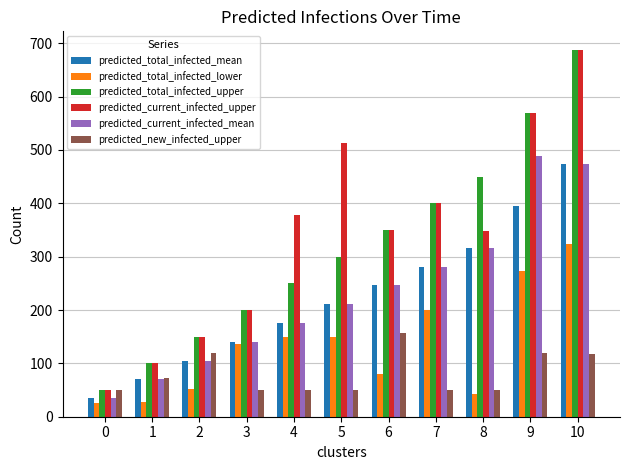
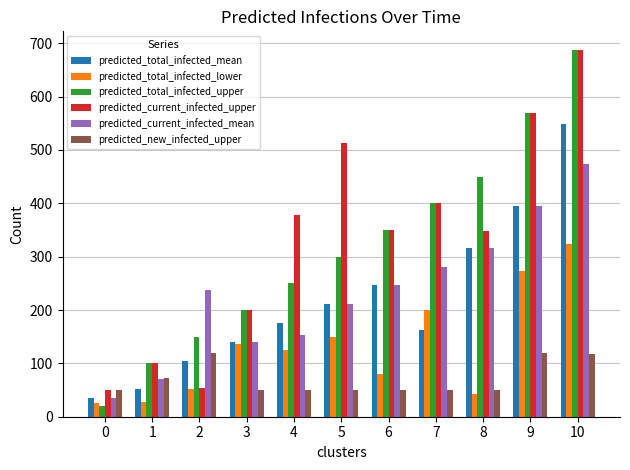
  {
    "predicted_total_infected_mean": {
      "0": 40,
-     "1": 70,
+     "1": 50,
      "2": 110,
      "3": 140,
      "4": 180,
      "5": 210,
      "6": 250,
-     "7": 280,
+     "7": 160,
      "8": 320,
      "9": 400,
-     "10": 470
+     "10": 550
    },
    "predicted_total_infected_lower": {
      "0": 30,
      "1": 30,
      "2": 50,
      "3": 140,
-     "4": 150,
+     "4": 130,
      "5": 150,
      "6": 80,
      "7": 200,
      "8": 40,
      "9": 270,
      "10": 320
    },
    "predicted_total_infected_upper": {
-     "0": 50,
+     "0": 20,
      "1": 100,
      "2": 150,
      "3": 200,
      "4": 250,
      "5": 300,
      "6": 350,
      "7": 400,
      "8": 450,
      "9": 570,
      "10": 690
    },
    "predicted_current_infected_upper": {
      "0": 50,
      "1": 100,
-     "2": 150,
+     "2": 50,
      "3": 200,
      "4": 380,
      "5": 510,
      "6": 350,
      "7": 400,
      "8": 350,
      "9": 570,
      "10": 690
    },
    "predicted_current_infected_mean": {
      "0": 40,
      "1": 70,
-     "2": 110,
+     "2": 240,
      "3": 140,
-     "4": 180,
+     "4": 150,
      "5": 210,
      "6": 250,
      "7": 280,
      "8": 320,
-     "9": 490,
+     "9": 400,
      "10": 470
    },
    "predicted_new_infected_upper": {
      "0": 50,
      "1": 70,
      "2": 120,
      "3": 50,
      "4": 50,
      "5": 50,
-     "6": 160,
+     "6": 50,
      "7": 50,
      "8": 50,
      "9": 120,
      "10": 120
    }
  }
